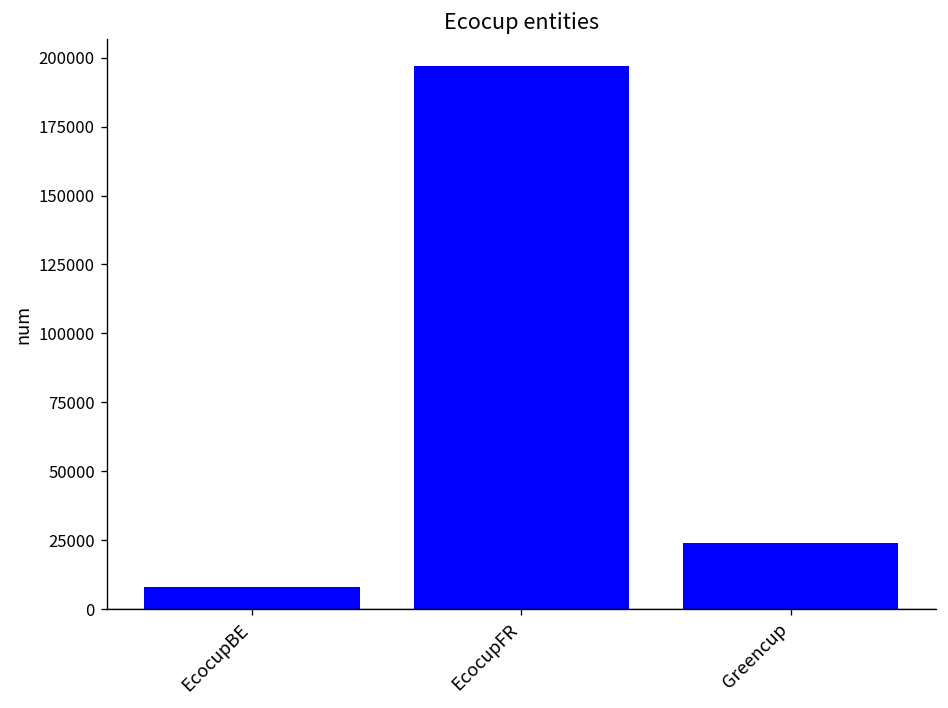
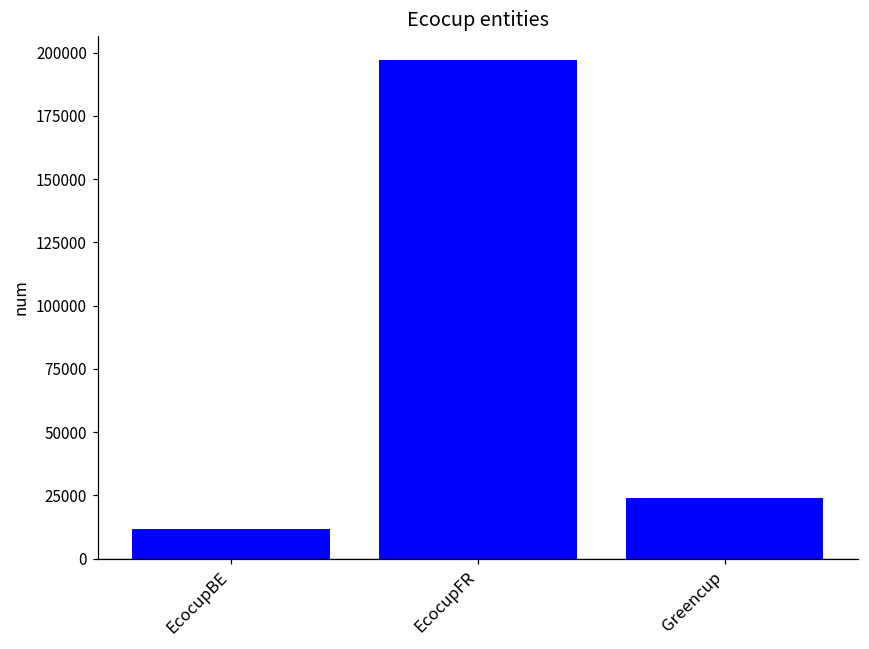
  {
-   "EcocupBE": 8000,
+   "EcocupBE": 12000,
    "EcocupFR": 197000,
    "Greencup": 24000
  }
